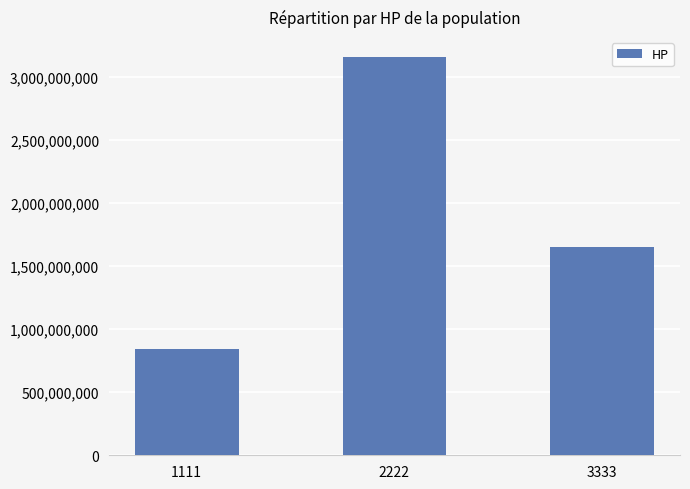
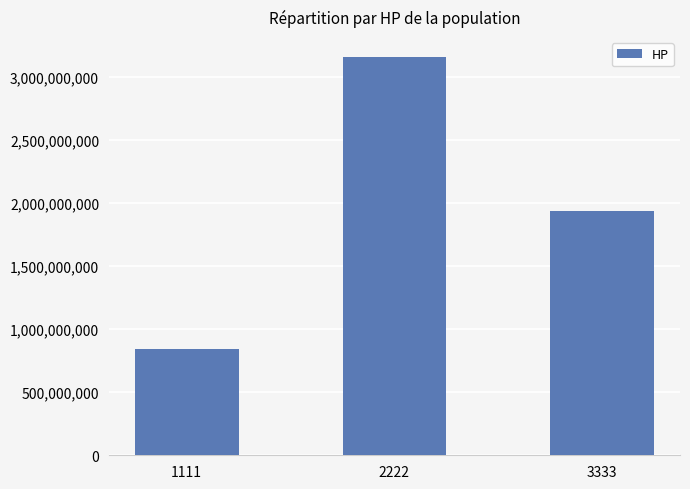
  {
    "1111": "840,000,000",
    "2222": "3,160,000,000",
-   "3333": "1,650,000,000"
+   "3333": "1,940,000,000"
  }
